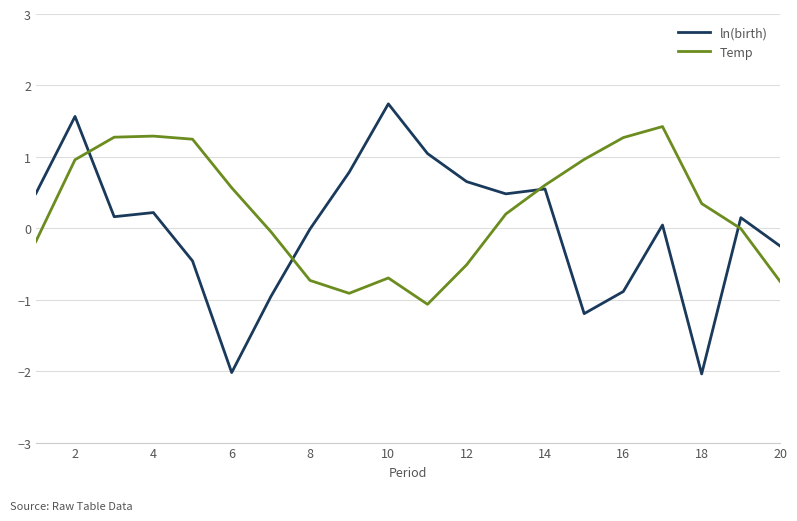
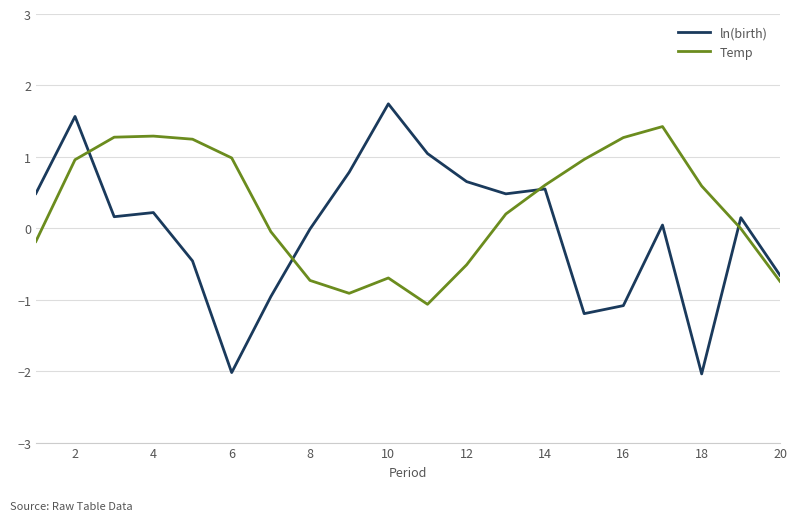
  {
    "ln(birth)": {
      "2": 1.6,
      "4": 0.2,
      "6": -2.0,
      "8": 0.0,
      "10": 1.7,
      "12": 0.7,
      "14": 0.6,
-     "16": -0.9,
+     "16": -1.1,
      "18": -2.0,
-     "20": -0.2
+     "20": -0.7
    },
    "Temp": {
      "2": 1.0,
      "4": 1.3,
-     "6": 0.6,
+     "6": 1.0,
      "8": -0.7,
      "10": -0.7,
      "12": -0.5,
      "14": 0.6,
      "16": 1.3,
-     "18": 0.3,
+     "18": 0.6,
      "20": -0.7
    }
  }
